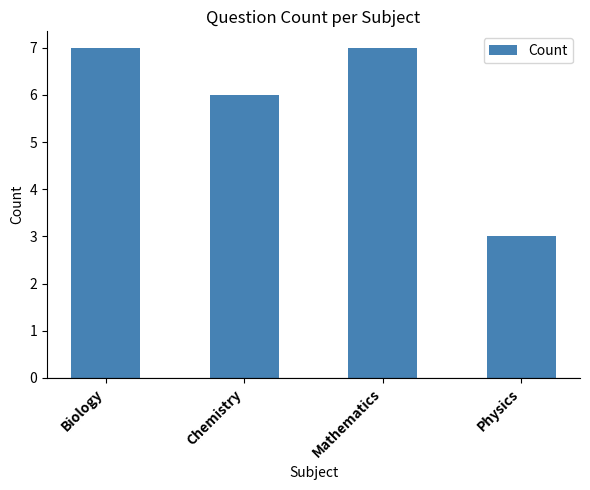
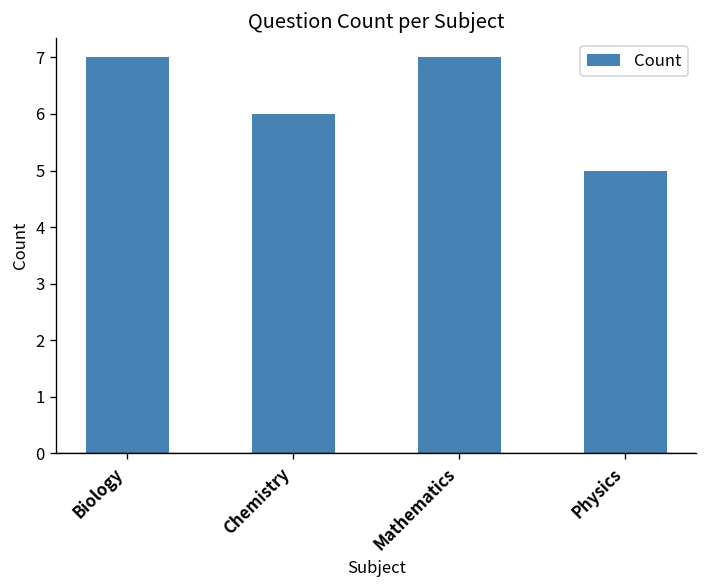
  {
    "Biology": 7,
    "Chemistry": 6,
    "Mathematics": 7,
-   "Physics": 3
+   "Physics": 5
  }
